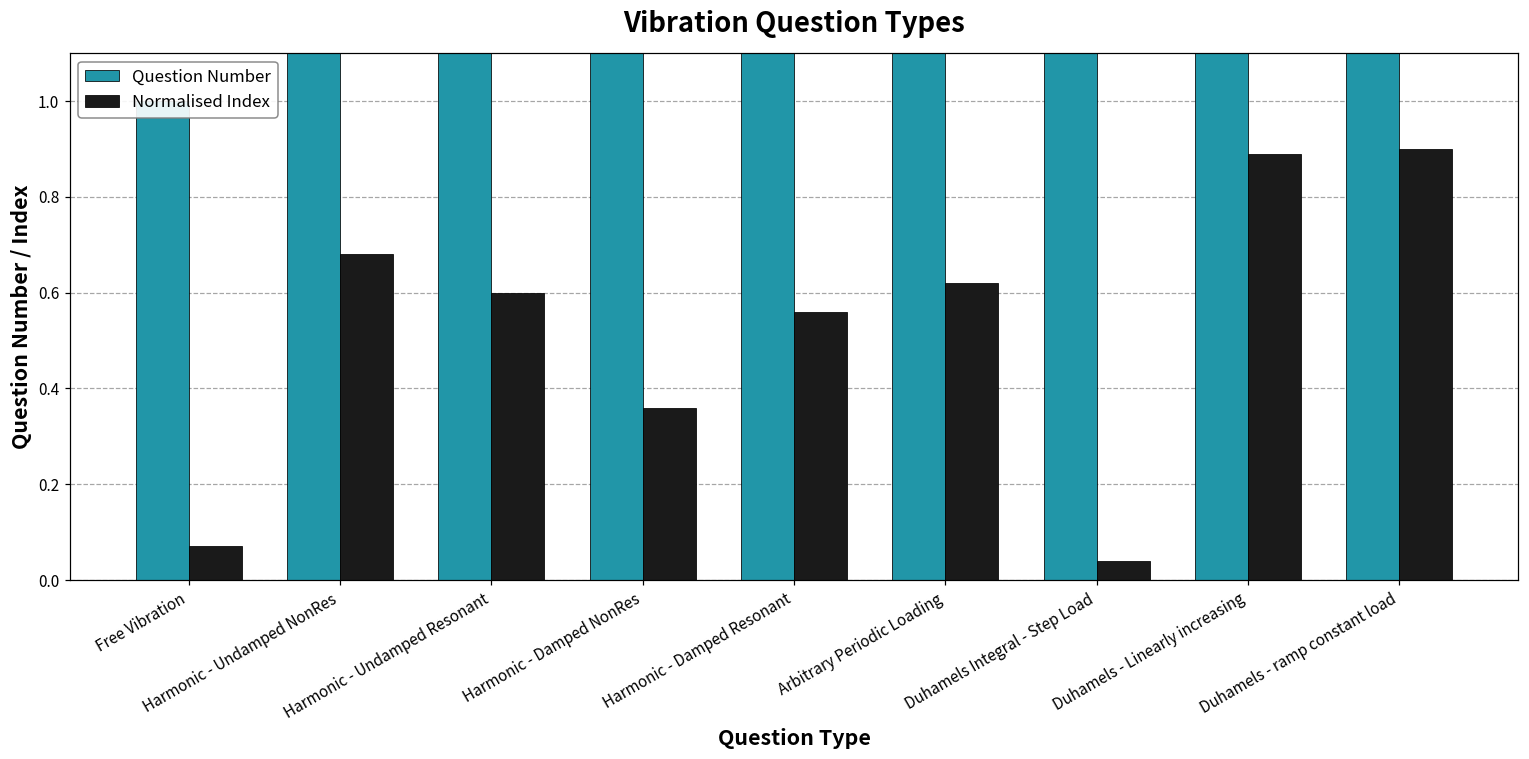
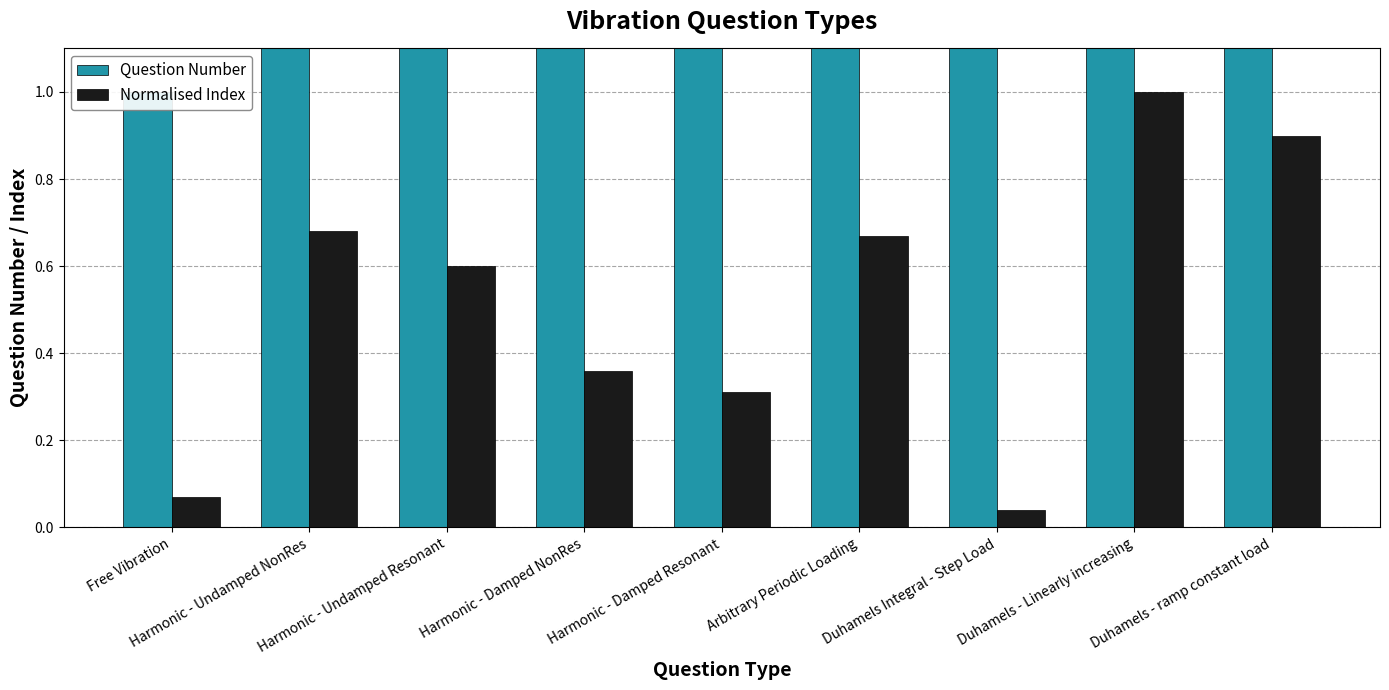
  {
    "Normalised Index": {
      "Free Vibration": 0.07,
      "Harmonic - Undamped NonRes": 0.68,
      "Harmonic - Undamped Resonant": 0.60,
      "Harmonic - Damped NonRes": 0.36,
-     "Harmonic - Damped Resonant": 0.56,
-     "Arbitrary Periodic Loading": 0.62,
+     "Harmonic - Damped Resonant": 0.31,
+     "Arbitrary Periodic Loading": 0.67,
      "Duhamels Integral - Step Load": 0.04,
-     "Duhamels - Linearly increasing": 0.89,
+     "Duhamels - Linearly increasing": 1.00,
      "Duhamels - ramp constant load": 0.90
    }
  }
